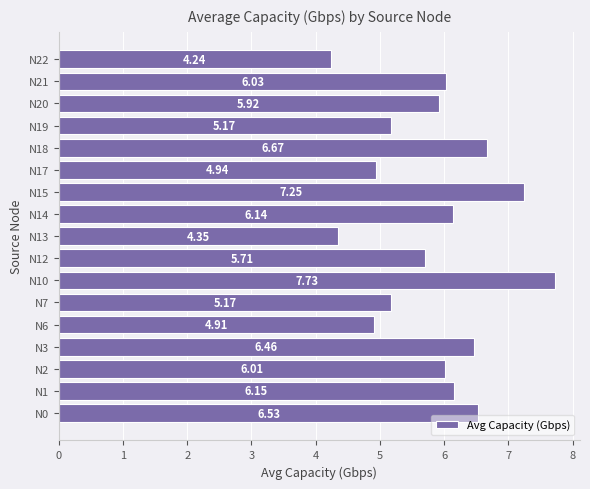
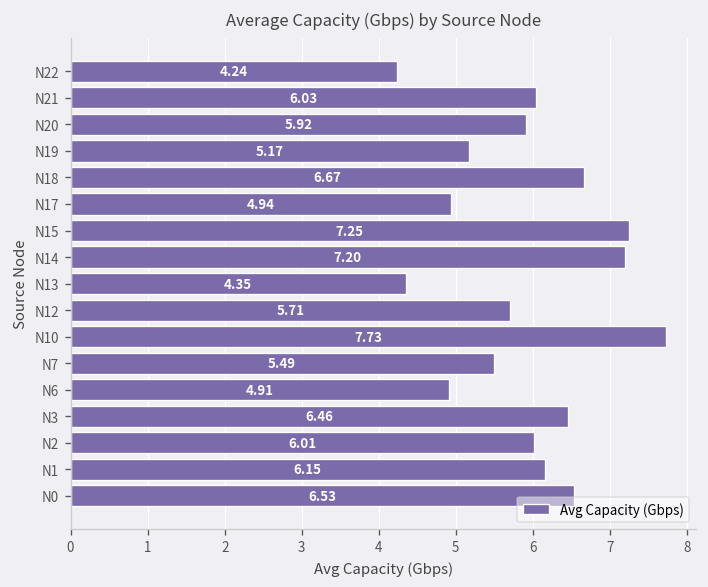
  {
    "N22": 4.24,
    "N21": 6.03,
    "N20": 5.92,
    "N19": 5.17,
    "N18": 6.67,
    "N17": 4.94,
    "N15": 7.25,
-   "N14": 6.14,
+   "N14": 7.20,
    "N13": 4.35,
    "N12": 5.71,
    "N10": 7.73,
-   "N7": 5.17,
+   "N7": 5.49,
    "N6": 4.91,
    "N3": 6.46,
    "N2": 6.01,
    "N1": 6.15,
    "N0": 6.53
  }
